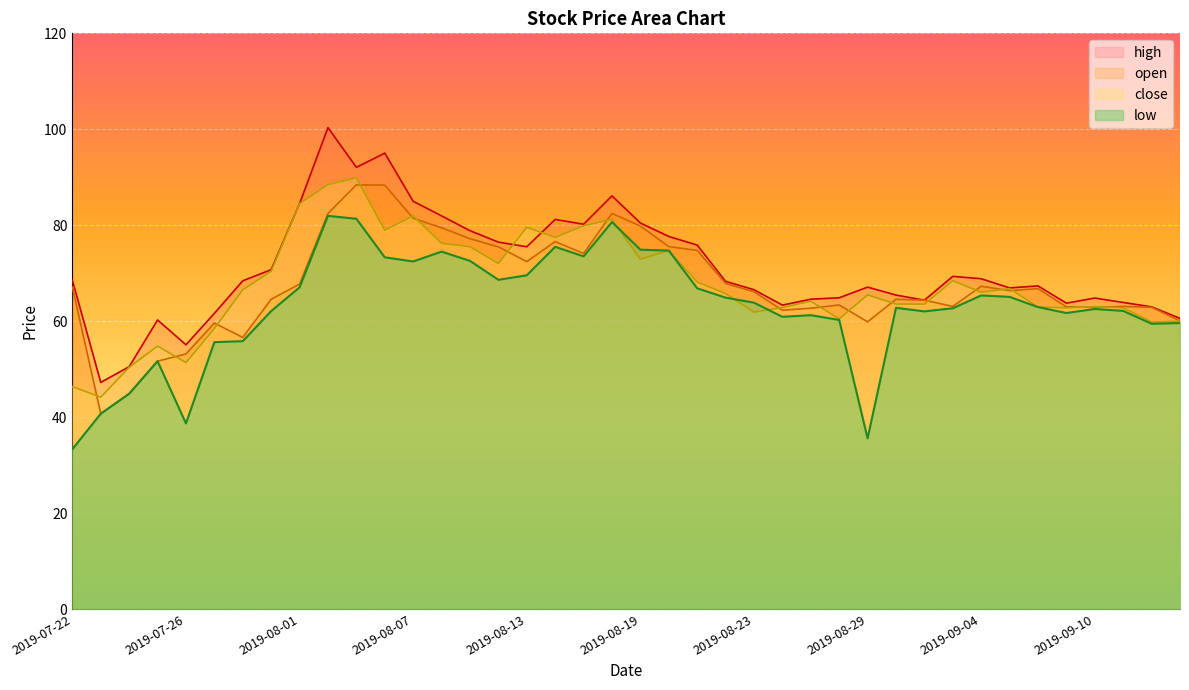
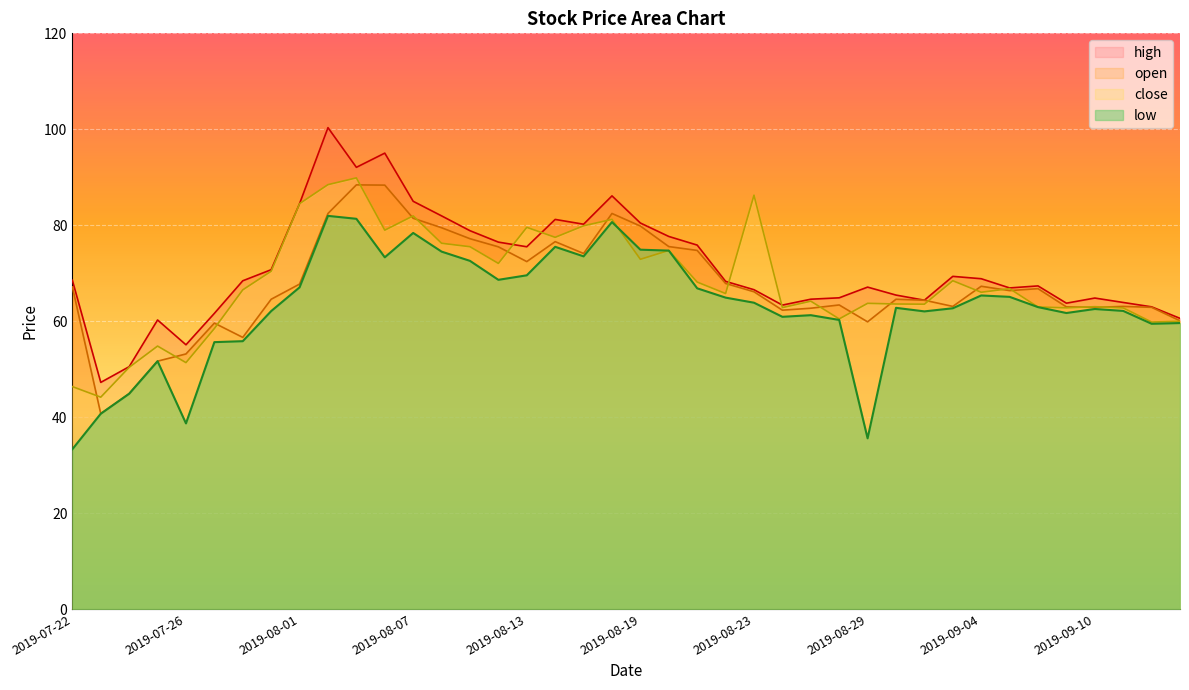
  {
    "close": {
      "2019-07-22": 46,
      "2019-07-26": 51,
      "2019-08-13": 80,
      "2019-08-19": 73,
-     "2019-08-23": 62,
-     "2019-08-29": 65,
+     "2019-08-23": 86,
+     "2019-08-29": 64,
      "2019-09-04": 66
    },
    "low": {
      "2019-07-22": 33,
      "2019-07-26": 39,
      "2019-08-01": 67,
-     "2019-08-07": 72,
+     "2019-08-07": 78,
      "2019-08-13": 70,
      "2019-08-19": 75,
      "2019-08-23": 64,
      "2019-08-29": 36,
      "2019-09-04": 65
    }
  }
